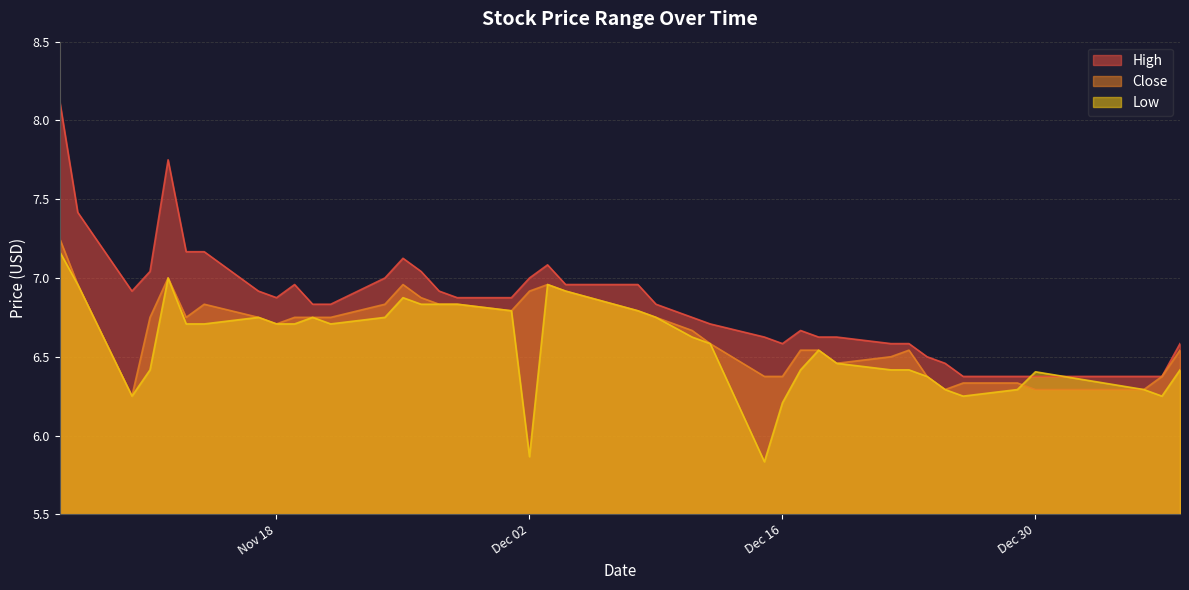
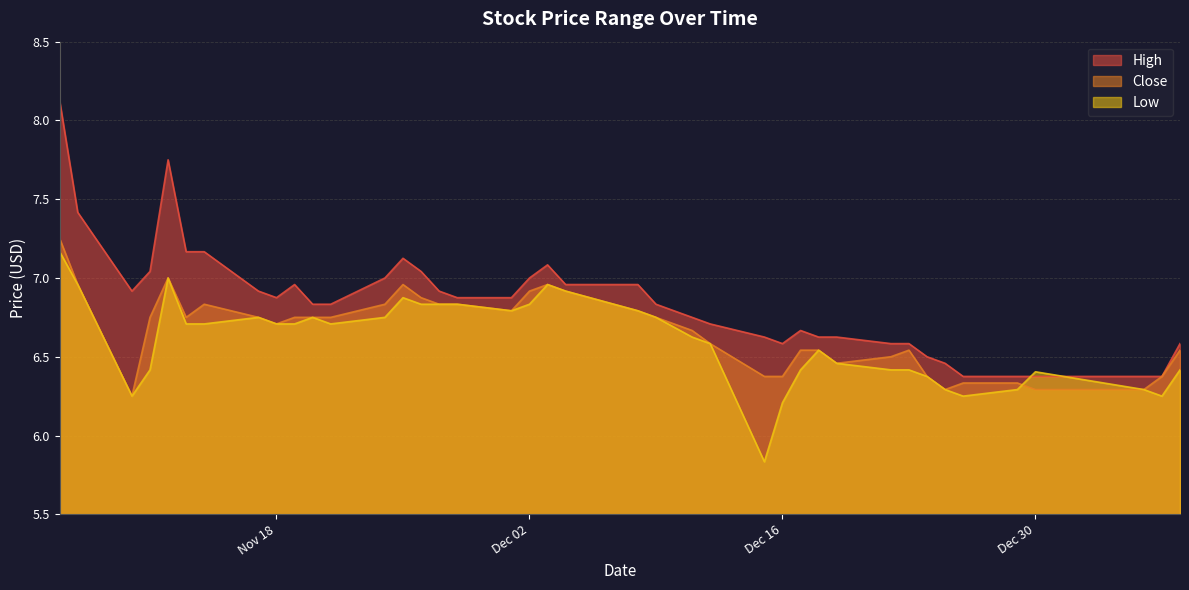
  {
    "Low": {
-     "Dec 02": 5.87,
+     "Dec 02": 6.83,
      "Dec 16": 6.21,
      "Dec 30": 6.40
    }
  }
